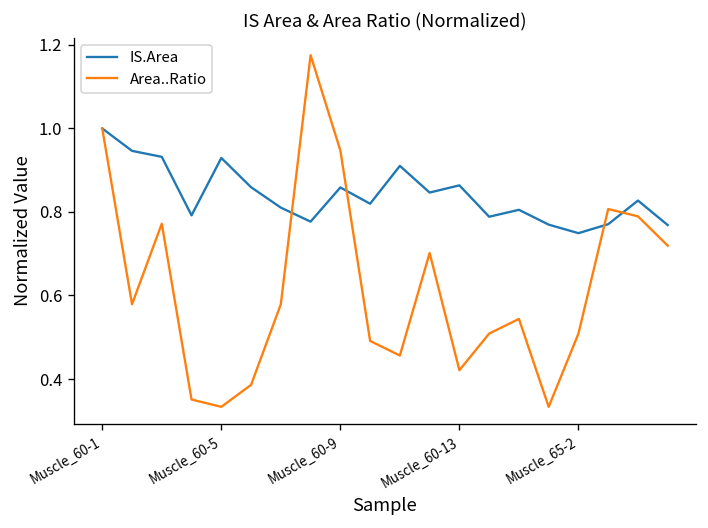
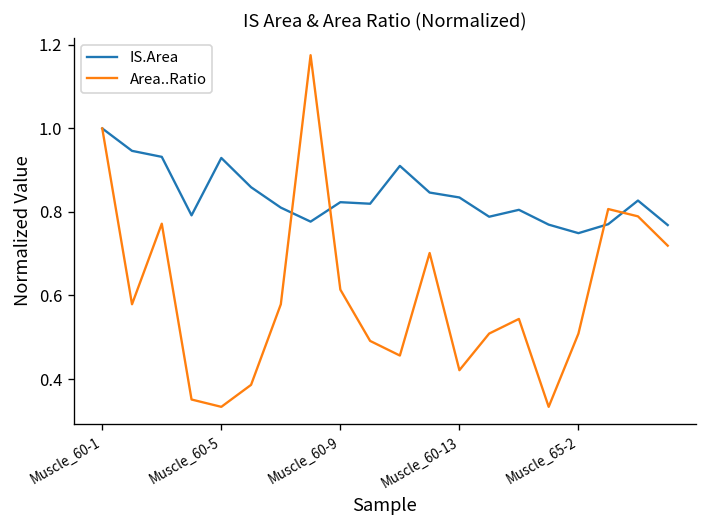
  {
    "IS.Area": {
      "Muscle_60-5": 0.93,
-     "Muscle_60-9": 0.86,
-     "Muscle_60-13": 0.86,
+     "Muscle_60-9": 0.82,
+     "Muscle_60-13": 0.83,
      "Muscle_65-2": 0.75
    },
    "Area..Ratio": {
      "Muscle_60-5": 0.33,
-     "Muscle_60-9": 0.95,
+     "Muscle_60-9": 0.61,
      "Muscle_60-13": 0.42,
      "Muscle_65-2": 0.51
    }
  }
